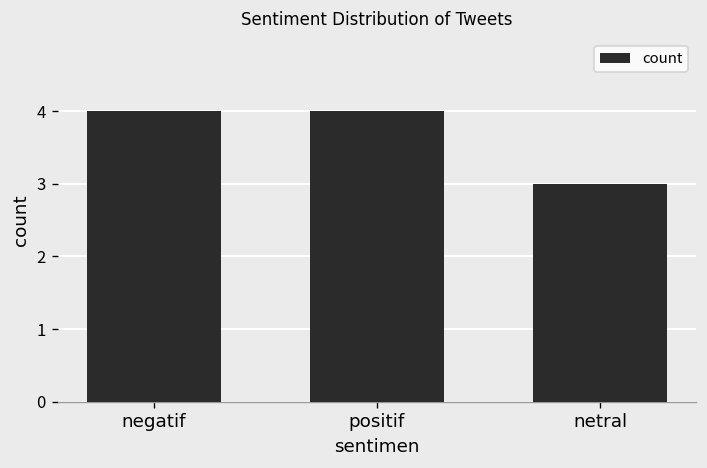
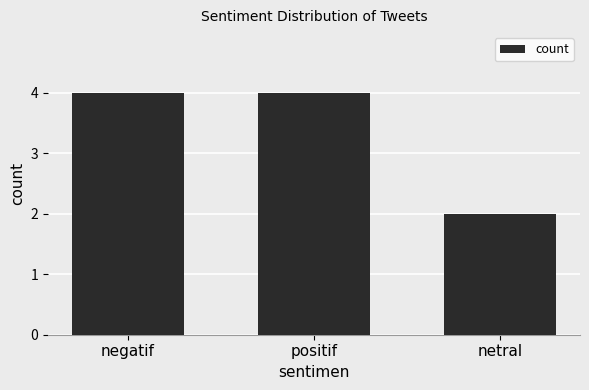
  {
    "negatif": 4,
    "positif": 4,
-   "netral": 3
+   "netral": 2
  }
